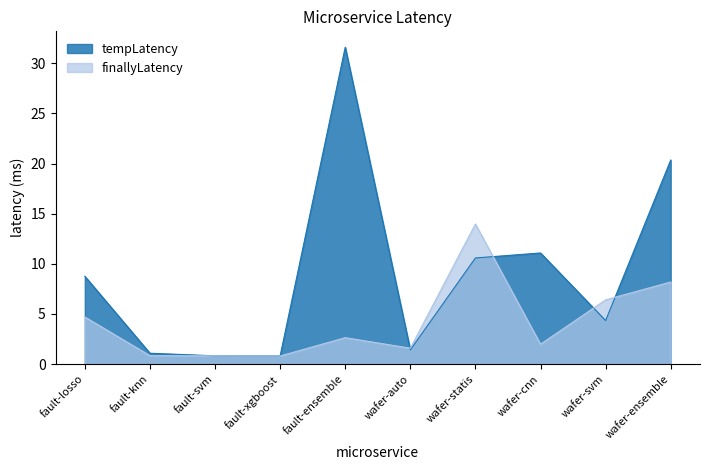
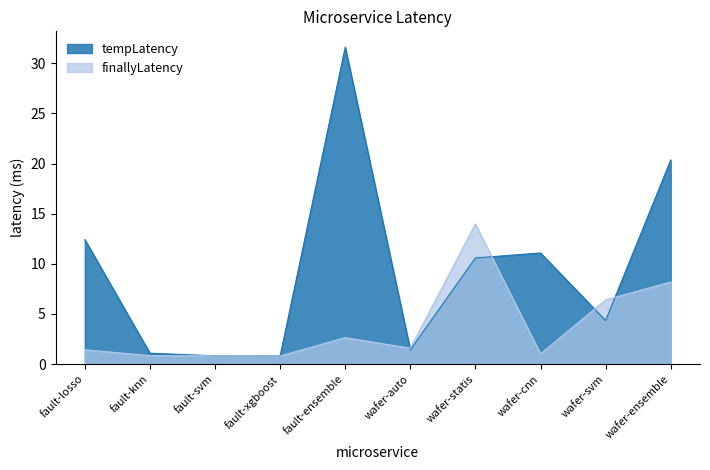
  {
    "tempLatency": {
-     "fault-losso": 8.8,
+     "fault-losso": 12.4,
      "fault-ensemble": 31.6,
      "wafer-statis": 10.6,
      "wafer-cnn": 11.1,
      "wafer-svm": 4.3,
      "wafer-ensemble": 20.3
    },
    "finallyLatency": {
-     "fault-losso": 4.7,
+     "fault-losso": 1.4,
      "fault-ensemble": 2.6,
      "wafer-statis": 14.0,
-     "wafer-cnn": 2.0,
+     "wafer-cnn": 1.0,
      "wafer-svm": 6.4,
      "wafer-ensemble": 8.2
    }
  }
